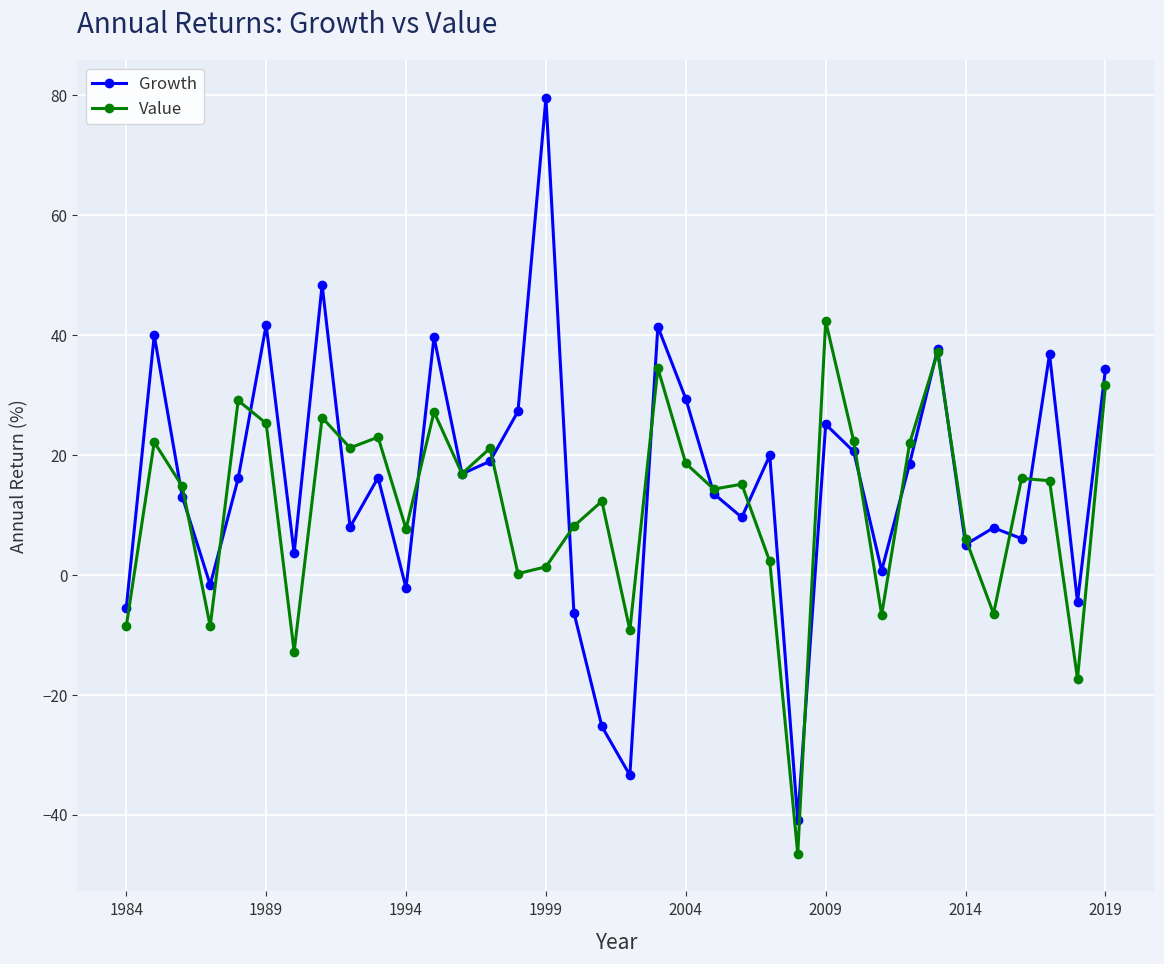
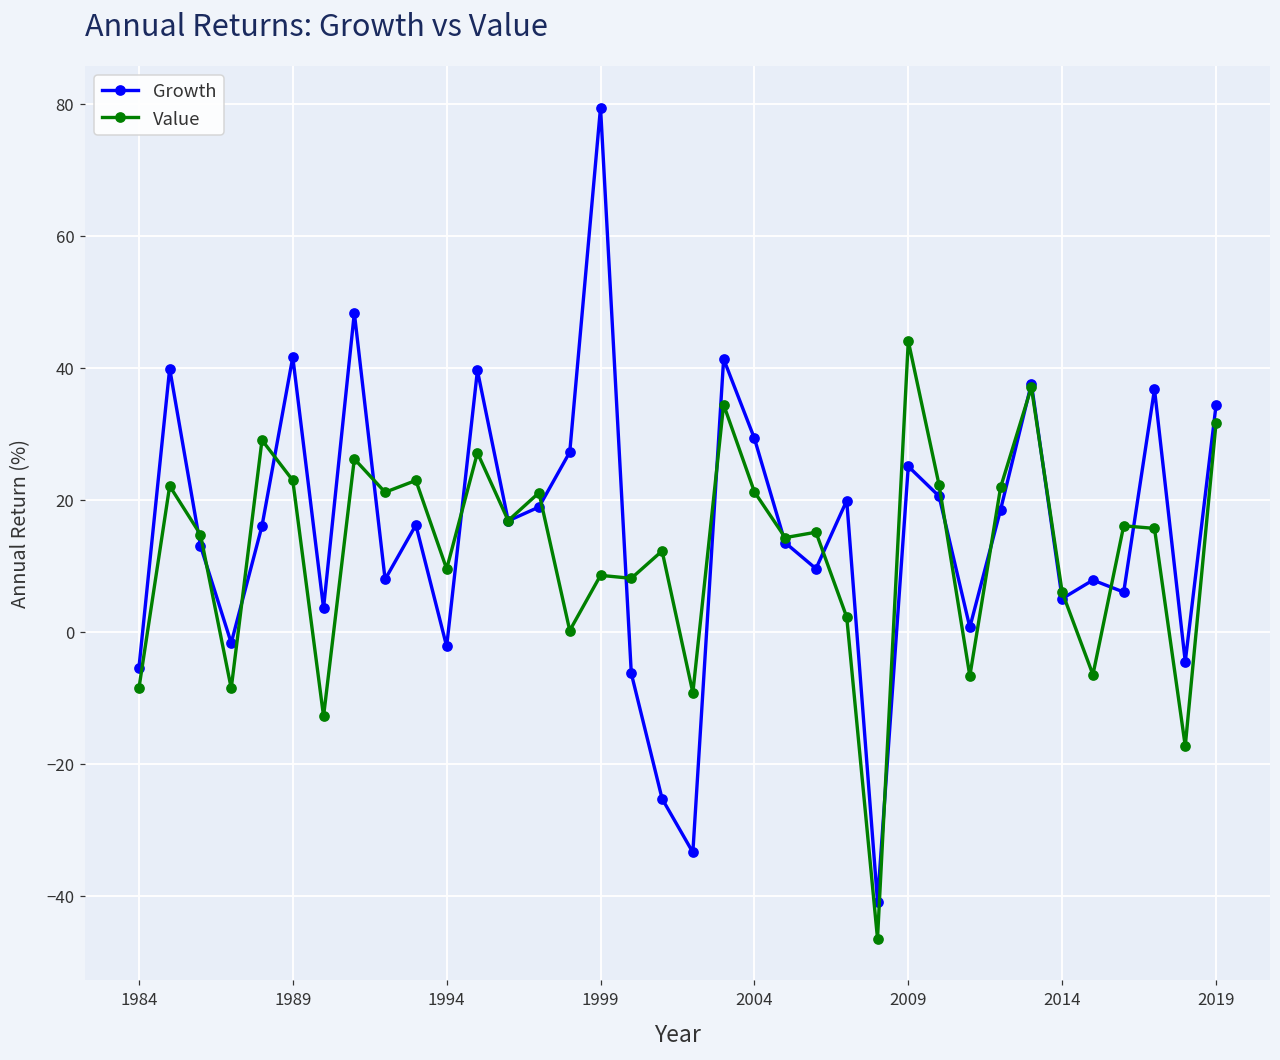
  {
    "Growth": {
      "1984": -6,
      "1989": 42,
      "1994": -2,
      "1999": 79,
      "2004": 29,
      "2009": 25,
      "2014": 5,
      "2019": 34
    },
    "Value": {
      "1984": -9,
-     "1989": 25,
-     "1994": 8,
-     "1999": 1,
-     "2004": 19,
-     "2009": 42,
+     "1989": 23,
+     "1994": 10,
+     "1999": 9,
+     "2004": 21,
+     "2009": 44,
      "2014": 6,
      "2019": 32
    }
  }
